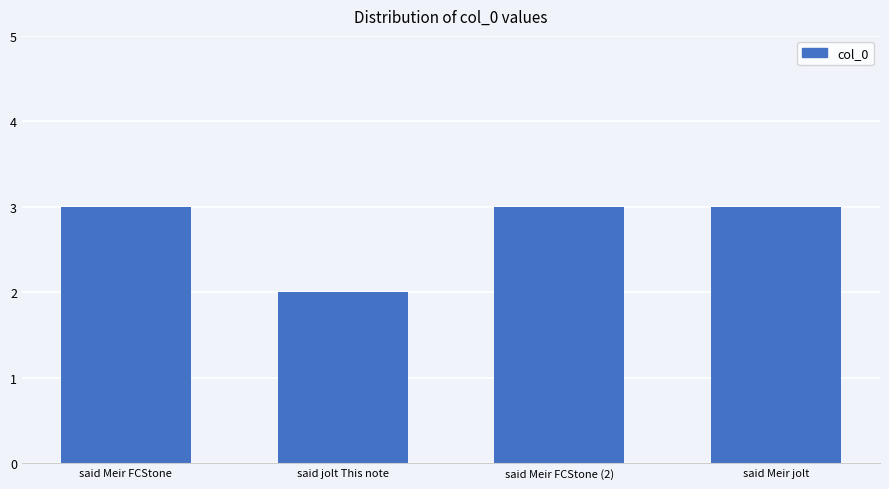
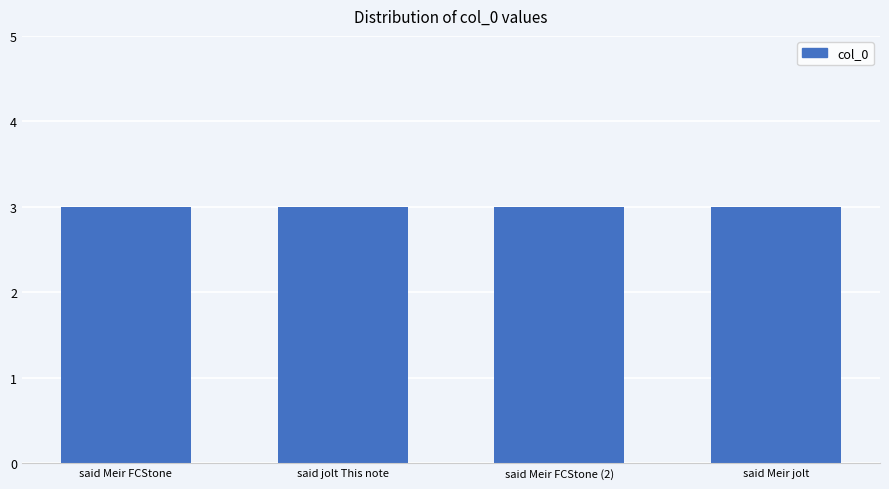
  {
    "said Meir FCStone": 3,
-   "said jolt This note": 2,
+   "said jolt This note": 3,
    "said Meir FCStone (2)": 3,
    "said Meir jolt": 3
  }
